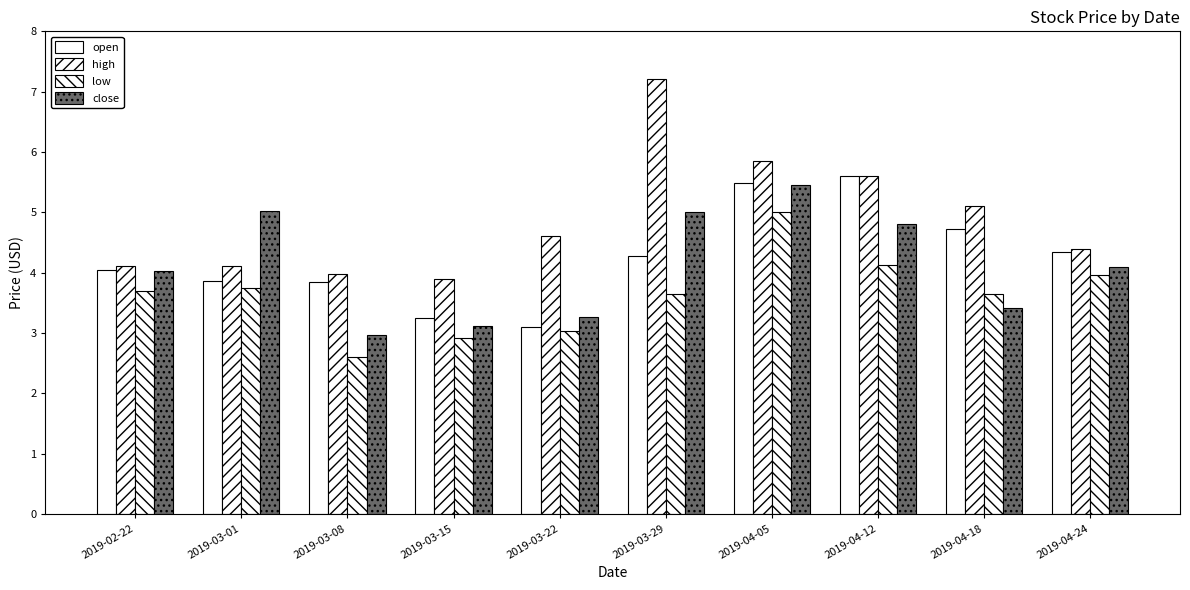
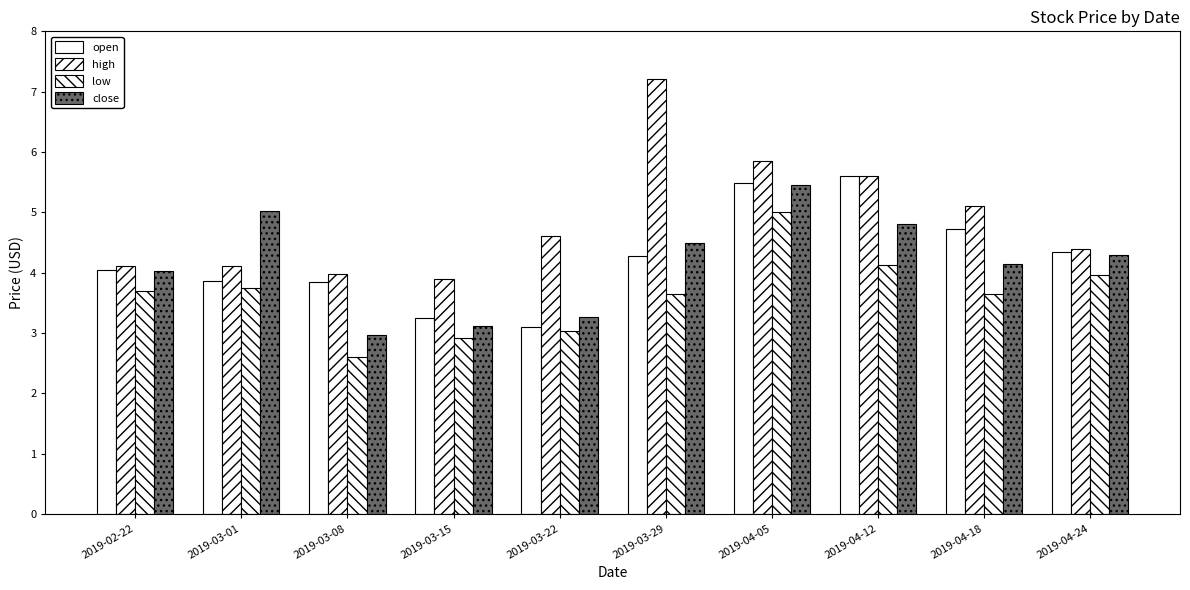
  {
    "close": {
      "2019-02-22": 4.0,
      "2019-03-01": 5.0,
      "2019-03-08": 3.0,
      "2019-03-15": 3.1,
      "2019-03-22": 3.3,
-     "2019-03-29": 5.0,
+     "2019-03-29": 4.5,
      "2019-04-05": 5.5,
      "2019-04-12": 4.8,
-     "2019-04-18": 3.4,
-     "2019-04-24": 4.1
+     "2019-04-18": 4.2,
+     "2019-04-24": 4.3
    }
  }
